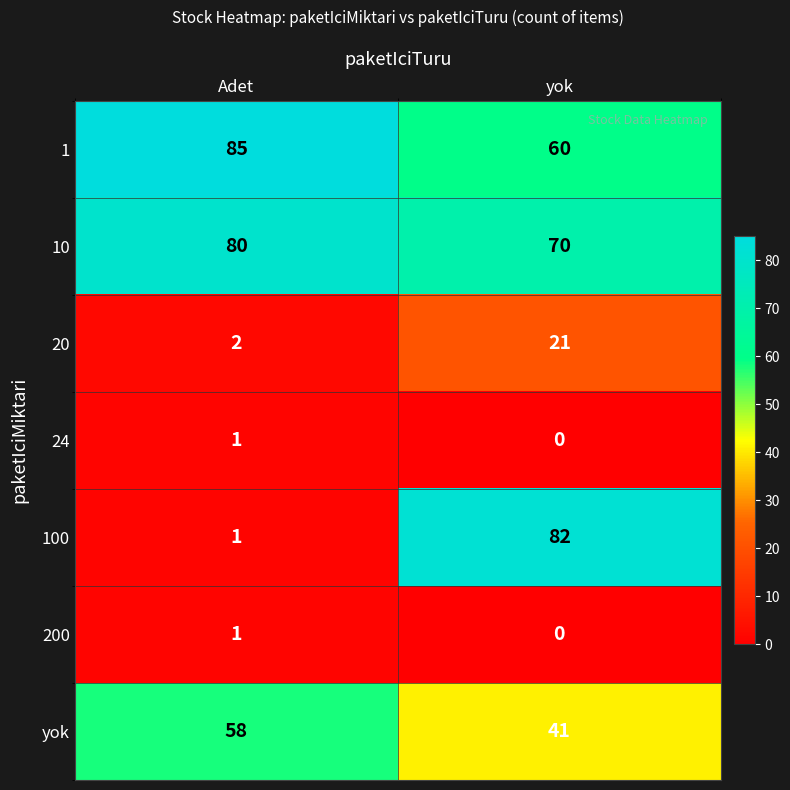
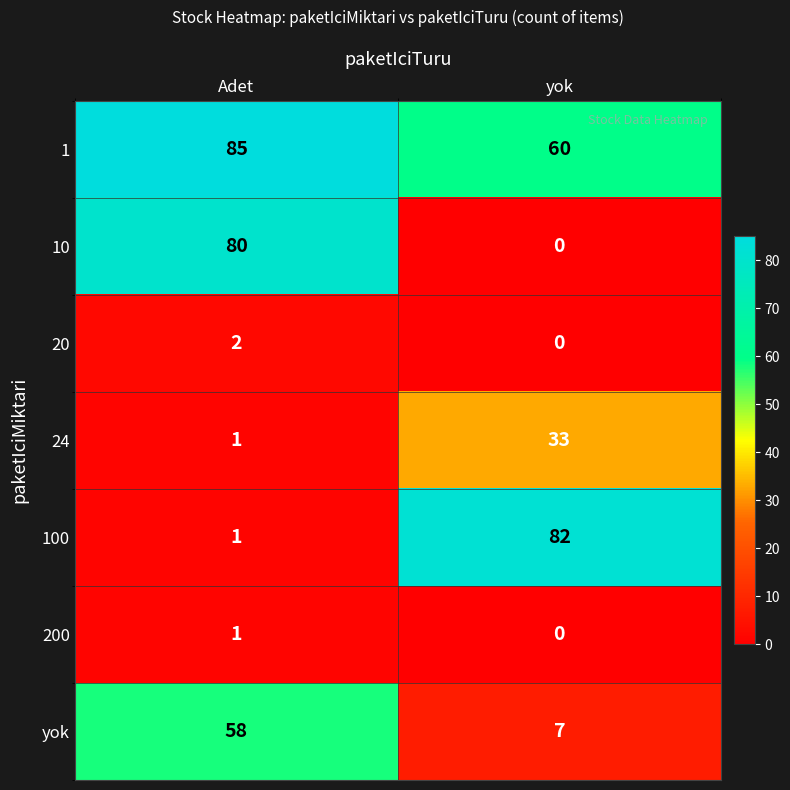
  {
    "1": {
      "Adet": 85
    },
    "10": {
      "Adet": 80,
-     "yok": 70
+     "yok": 0
    },
    "20": {
      "Adet": 2,
-     "yok": 21
+     "yok": 0
    },
    "24": {
      "Adet": 1,
-     "yok": 0
+     "yok": 33
    },
    "100": {
      "Adet": 1,
      "yok": 82
    },
    "200": {
      "Adet": 1,
      "yok": 0
    },
    "yok": {
      "Adet": 58,
-     "yok": 41
+     "yok": 7
    }
  }
